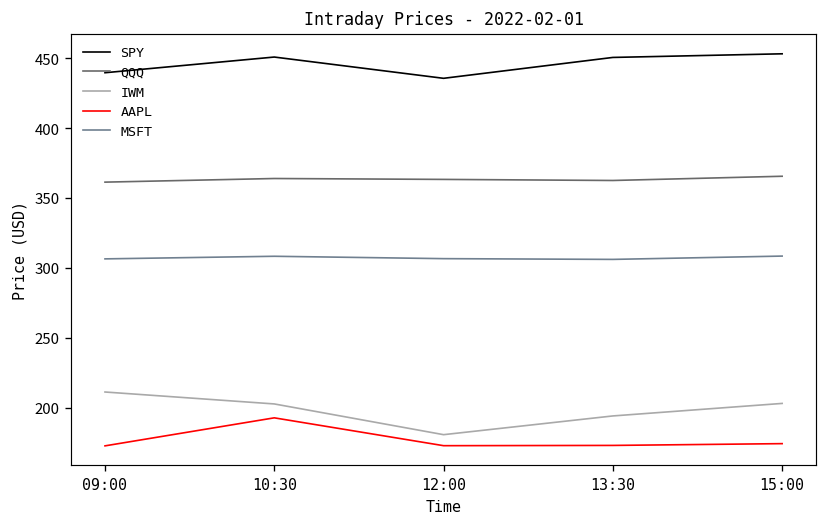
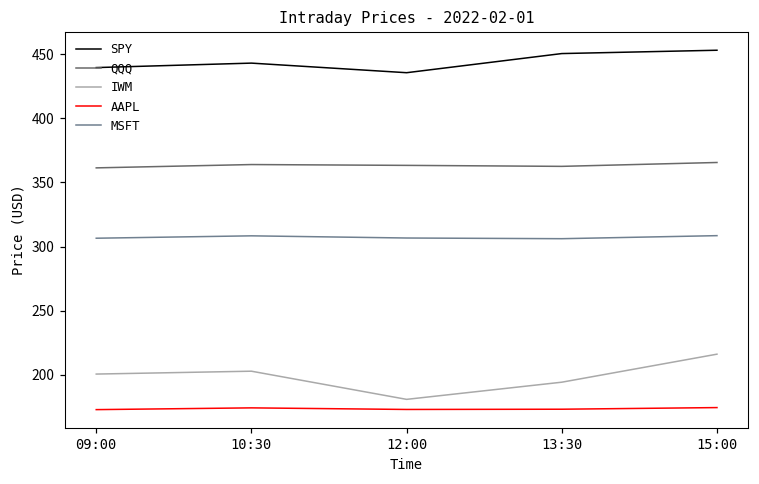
  {
    "SPY": {
      "09:00": 440,
-     "10:30": 451,
+     "10:30": 443,
      "12:00": 436,
      "13:30": 450,
      "15:00": 453
    },
    "IWM": {
-     "09:00": 211,
+     "09:00": 201,
      "10:30": 203,
      "12:00": 181,
      "13:30": 194,
-     "15:00": 203
+     "15:00": 216
    },
    "AAPL": {
      "09:00": 173,
-     "10:30": 193,
+     "10:30": 174,
      "12:00": 173,
      "13:30": 173,
      "15:00": 174
    }
  }
